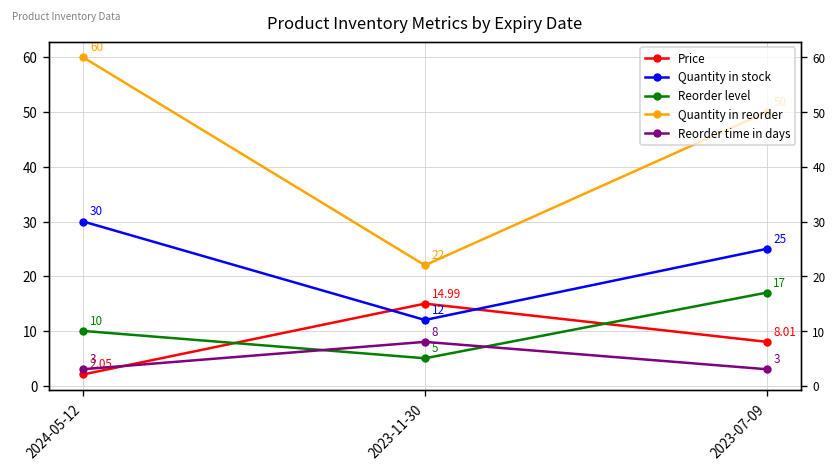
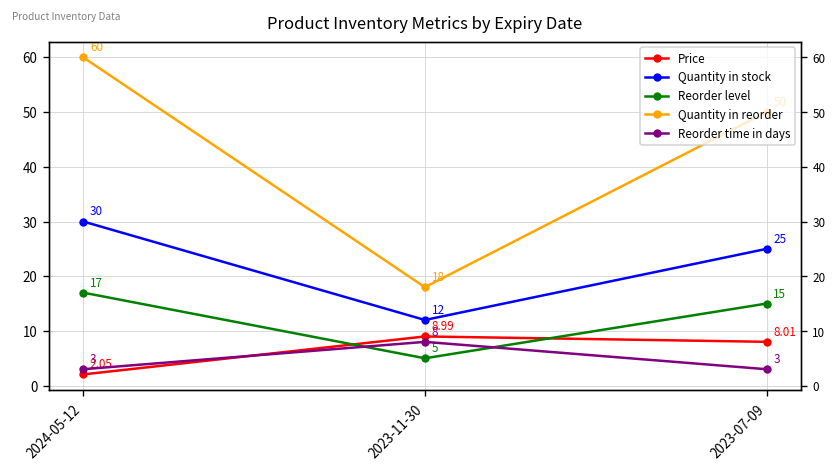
  {
    "Price": {
-     "2023-11-30": 14.99,
+     "2023-11-30": 8.99,
      "2023-07-09": 8.01
    },
    "Quantity in stock": {
      "2024-05-12": 30,
      "2023-11-30": 12,
      "2023-07-09": 25
    },
    "Reorder level": {
-     "2024-05-12": 10,
+     "2024-05-12": 17,
      "2023-11-30": 5,
-     "2023-07-09": 17
+     "2023-07-09": 15
    },
    "Quantity in reorder": {
      "2024-05-12": 60,
-     "2023-11-30": 22
+     "2023-11-30": 18
    },
    "Reorder time in days": {
      "2023-07-09": 3
    }
  }
